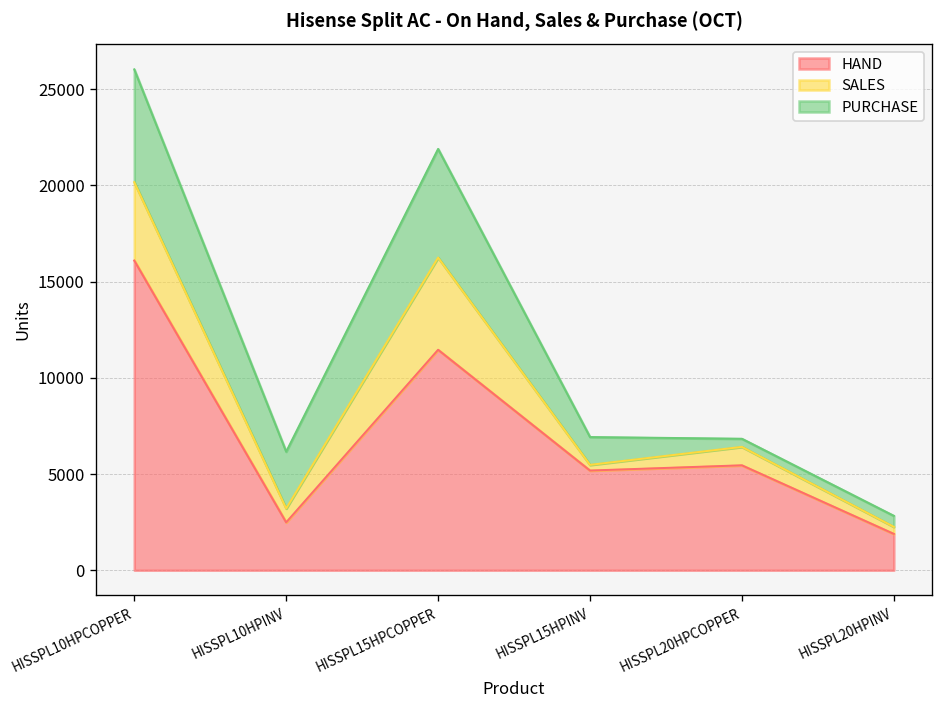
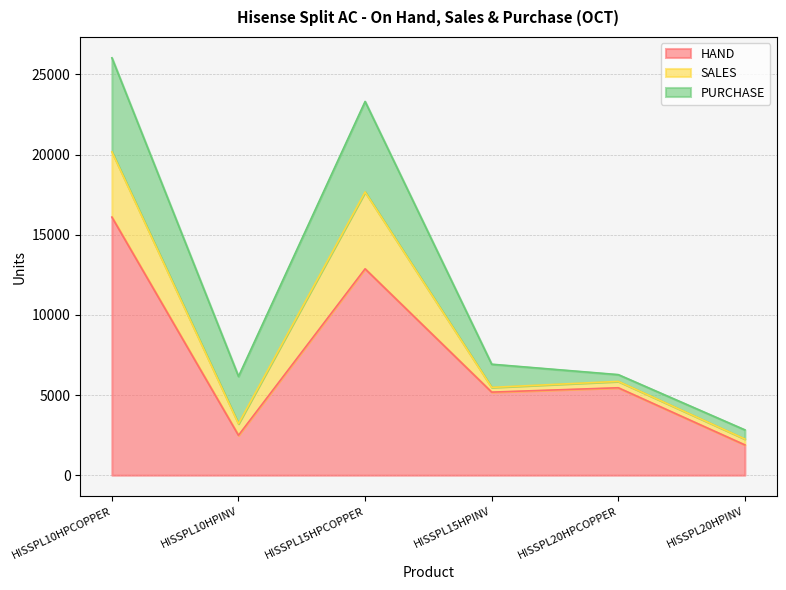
  {
    "HAND": {
      "HISSPL10HPCOPPER": 16100,
      "HISSPL10HPINV": 2500,
-     "HISSPL15HPCOPPER": 11500,
+     "HISSPL15HPCOPPER": 12900,
      "HISSPL15HPINV": 5200,
      "HISSPL20HPCOPPER": 5500,
      "HISSPL20HPINV": 1900
    },
    "SALES": {
      "HISSPL10HPCOPPER": 4100,
      "HISSPL10HPINV": 700,
      "HISSPL15HPCOPPER": 4800,
      "HISSPL15HPINV": 300,
-     "HISSPL20HPCOPPER": 1000,
+     "HISSPL20HPCOPPER": 400,
      "HISSPL20HPINV": 400
    },
    "PURCHASE": {
      "HISSPL10HPCOPPER": 5900,
      "HISSPL10HPINV": 3000,
      "HISSPL15HPCOPPER": 5600,
      "HISSPL15HPINV": 1400,
      "HISSPL20HPCOPPER": 400,
      "HISSPL20HPINV": 600
    }
  }
